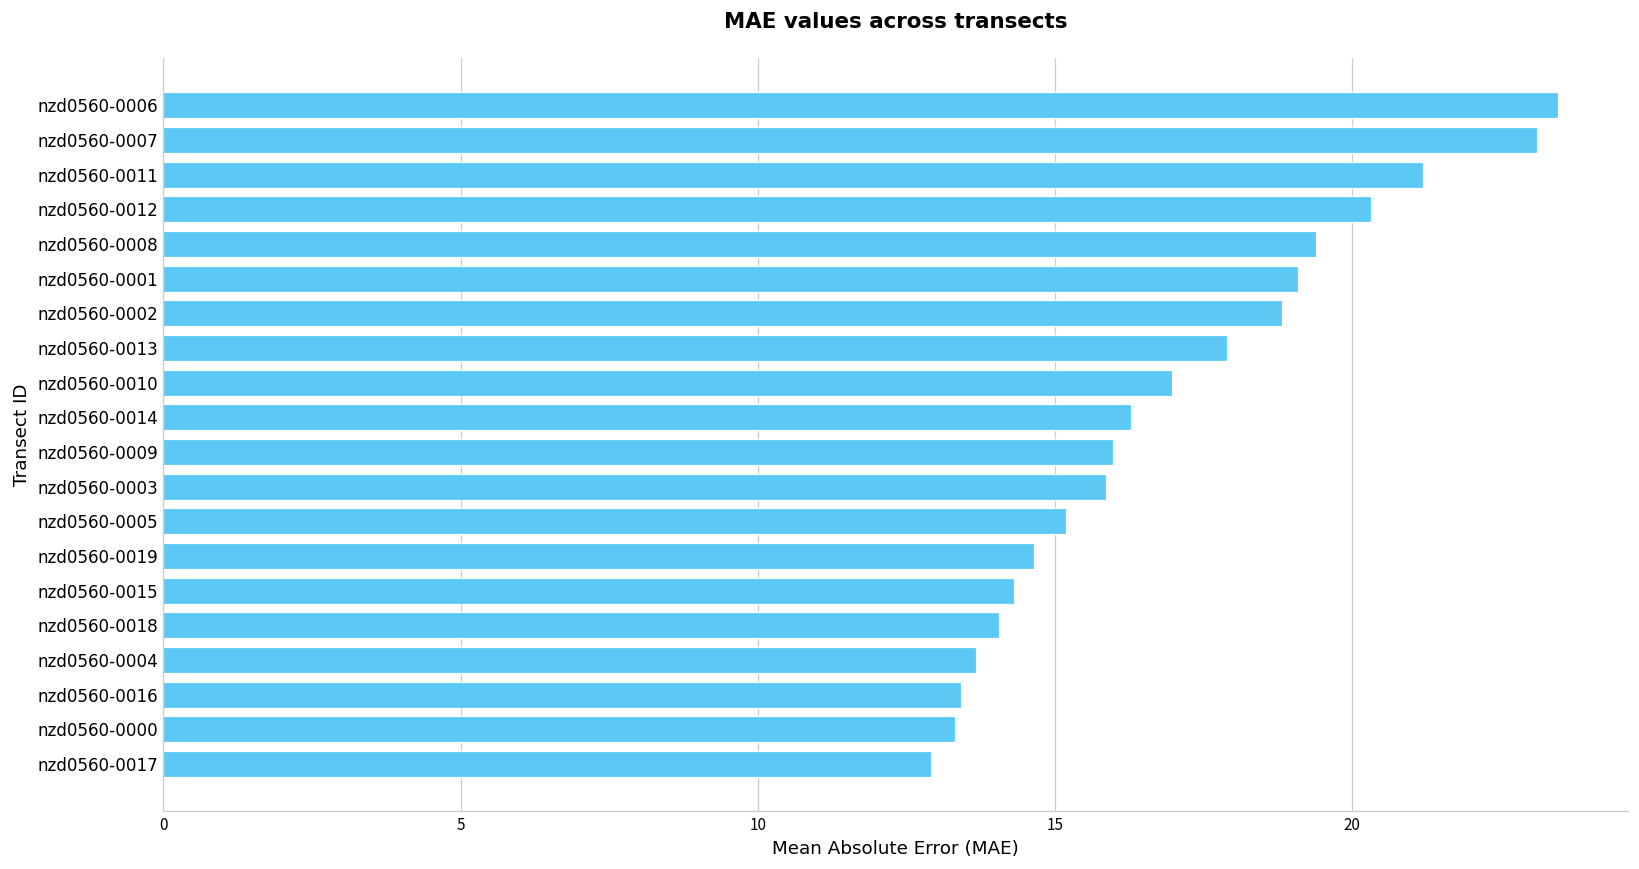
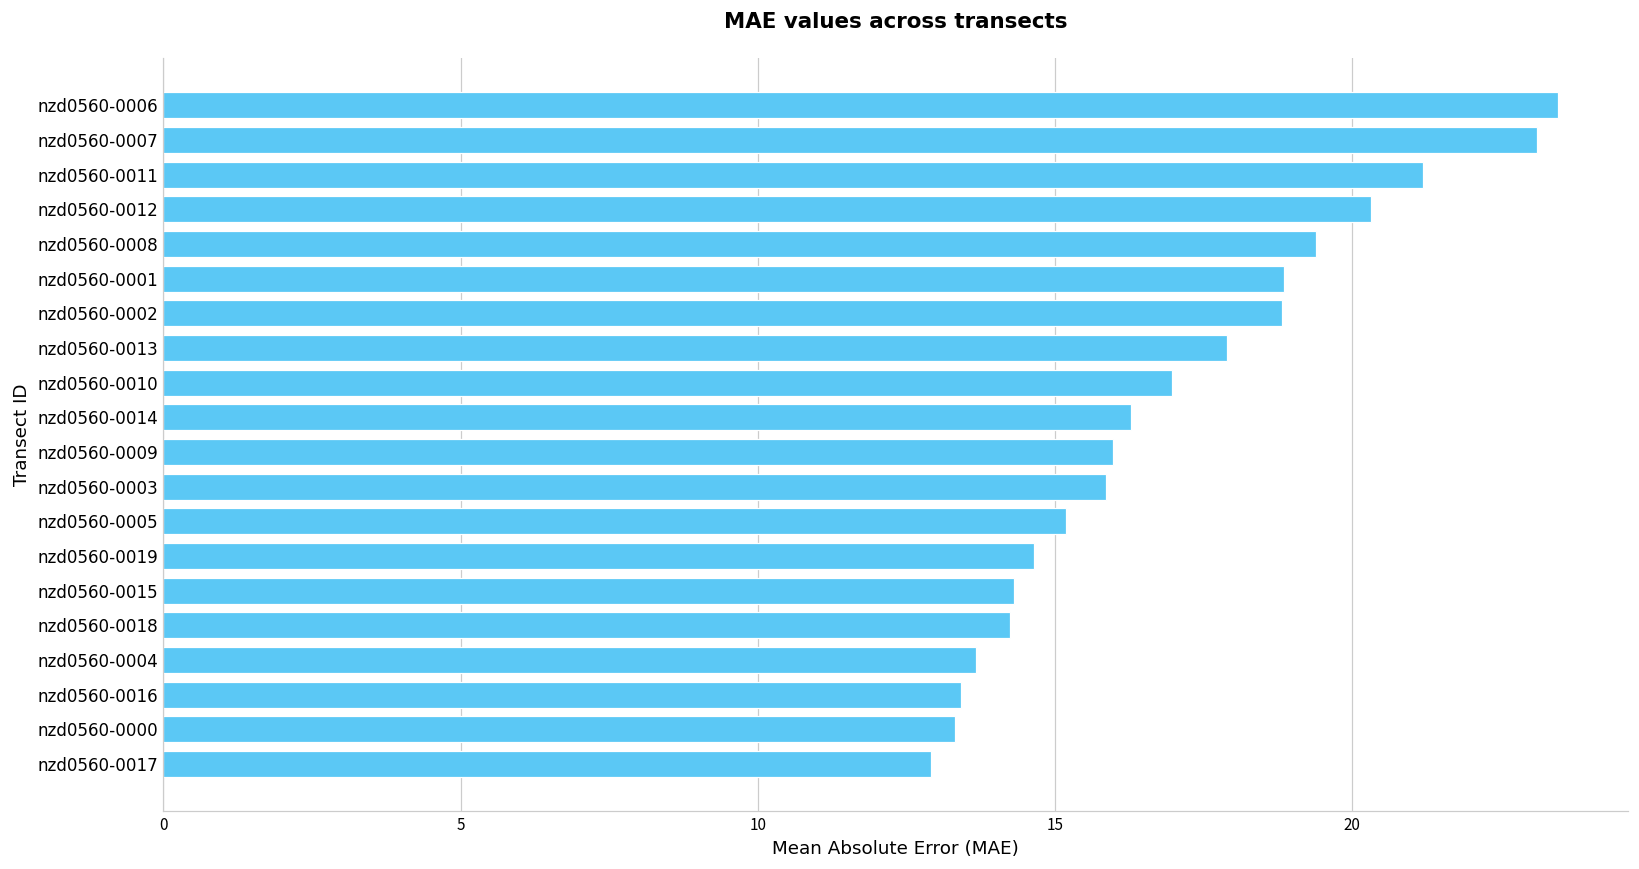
  {
    "nzd0560-0006": 23.5,
    "nzd0560-0007": 23.1,
    "nzd0560-0011": 21.2,
    "nzd0560-0012": 20.3,
    "nzd0560-0008": 19.4,
-   "nzd0560-0001": 19.1,
+   "nzd0560-0001": 18.9,
    "nzd0560-0002": 18.8,
    "nzd0560-0013": 17.9,
    "nzd0560-0010": 17.0,
    "nzd0560-0014": 16.3,
    "nzd0560-0009": 16.0,
    "nzd0560-0003": 15.9,
    "nzd0560-0005": 15.2,
    "nzd0560-0019": 14.7,
    "nzd0560-0015": 14.3,
-   "nzd0560-0018": 14.1,
+   "nzd0560-0018": 14.2,
    "nzd0560-0004": 13.7,
    "nzd0560-0016": 13.4,
    "nzd0560-0000": 13.3,
    "nzd0560-0017": 12.9
  }
